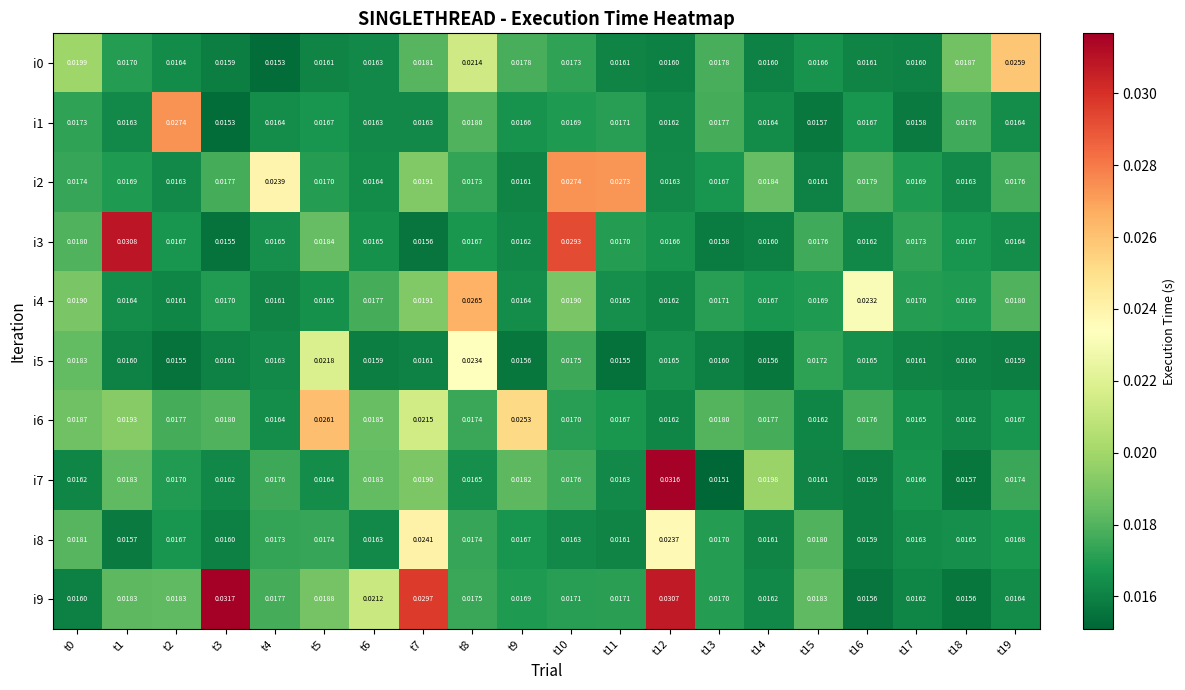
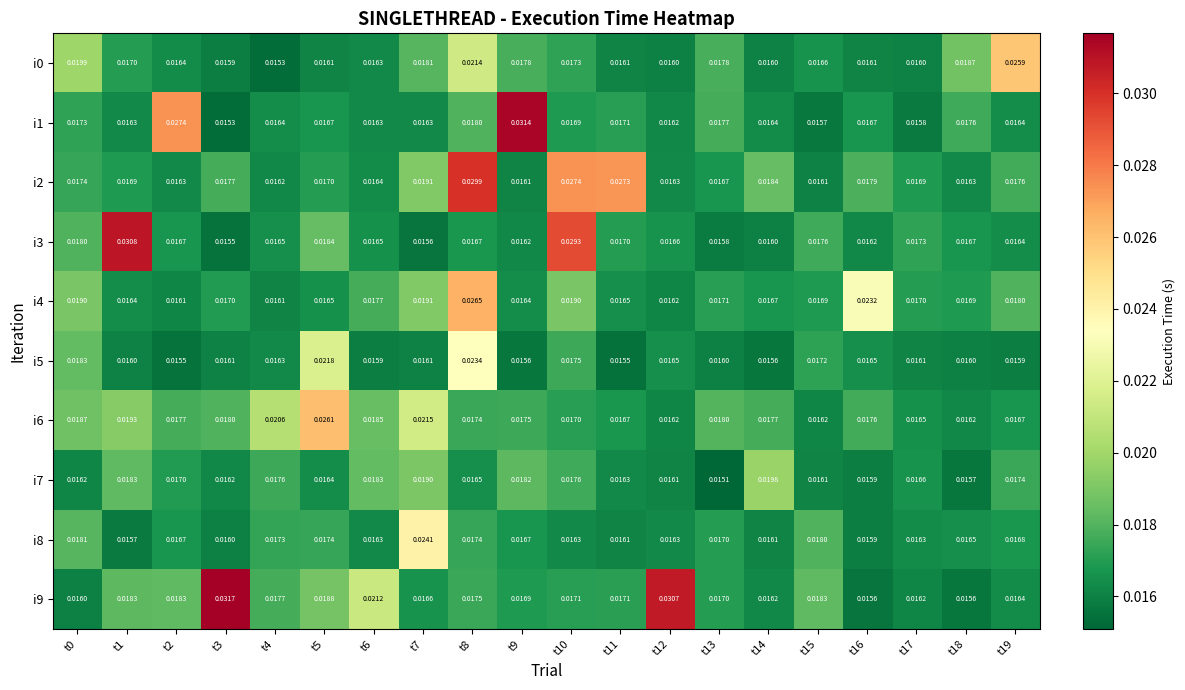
  {
    "i0": {
      "t0": 0.0199,
      "t1": 0.0170,
      "t2": 0.0164,
      "t3": 0.0159,
      "t4": 0.0153,
      "t5": 0.0161,
      "t6": 0.0163,
      "t7": 0.0181,
      "t8": 0.0214,
      "t9": 0.0178,
      "t10": 0.0173,
      "t11": 0.0161,
      "t12": 0.0160,
      "t13": 0.0178,
      "t14": 0.0160,
      "t15": 0.0166,
      "t16": 0.0161,
      "t17": 0.0160,
      "t18": 0.0187,
      "t19": 0.0259
    },
    "i1": {
      "t0": 0.0173,
      "t1": 0.0163,
      "t2": 0.0274,
      "t3": 0.0153,
      "t4": 0.0164,
      "t5": 0.0167,
      "t6": 0.0163,
      "t7": 0.0163,
      "t8": 0.0180,
-     "t9": 0.0166,
+     "t9": 0.0314,
      "t10": 0.0169,
      "t11": 0.0171,
      "t12": 0.0162,
      "t13": 0.0177,
      "t14": 0.0164,
      "t15": 0.0157,
      "t16": 0.0167,
      "t17": 0.0158,
      "t18": 0.0176,
      "t19": 0.0164
    },
    "i2": {
      "t0": 0.0174,
      "t1": 0.0169,
      "t2": 0.0163,
      "t3": 0.0177,
-     "t4": 0.0239,
+     "t4": 0.0162,
      "t5": 0.0170,
      "t6": 0.0164,
      "t7": 0.0191,
-     "t8": 0.0173,
+     "t8": 0.0299,
      "t9": 0.0161,
      "t10": 0.0274,
      "t11": 0.0273,
      "t12": 0.0163,
      "t13": 0.0167,
      "t14": 0.0184,
      "t15": 0.0161,
      "t16": 0.0179,
      "t17": 0.0169,
      "t18": 0.0163,
      "t19": 0.0176
    },
    "i3": {
      "t0": 0.0180,
      "t1": 0.0308,
      "t2": 0.0167,
      "t3": 0.0155,
      "t4": 0.0165,
      "t5": 0.0184,
      "t6": 0.0165,
      "t7": 0.0156,
      "t8": 0.0167,
      "t9": 0.0162,
      "t10": 0.0293,
      "t11": 0.0170,
      "t12": 0.0166,
      "t13": 0.0158,
      "t14": 0.0160,
      "t15": 0.0176,
      "t16": 0.0162,
      "t17": 0.0173,
      "t18": 0.0167,
      "t19": 0.0164
    },
    "i4": {
      "t0": 0.0190,
      "t1": 0.0164,
      "t2": 0.0161,
      "t3": 0.0170,
      "t4": 0.0161,
      "t5": 0.0165,
      "t6": 0.0177,
      "t7": 0.0191,
      "t8": 0.0265,
      "t9": 0.0164,
      "t10": 0.0190,
      "t11": 0.0165,
      "t12": 0.0162,
      "t13": 0.0171,
      "t14": 0.0167,
      "t15": 0.0169,
      "t16": 0.0232,
      "t17": 0.0170,
      "t18": 0.0169,
      "t19": 0.0180
    },
    "i5": {
      "t0": 0.0183,
      "t1": 0.0160,
      "t2": 0.0155,
      "t3": 0.0161,
      "t4": 0.0163,
      "t5": 0.0218,
      "t6": 0.0159,
      "t7": 0.0161,
      "t8": 0.0234,
      "t9": 0.0156,
      "t10": 0.0175,
      "t11": 0.0155,
      "t12": 0.0165,
      "t13": 0.0160,
      "t14": 0.0156,
      "t15": 0.0172,
      "t16": 0.0165,
      "t17": 0.0161,
      "t18": 0.0160,
      "t19": 0.0159
    },
    "i6": {
      "t0": 0.0187,
      "t1": 0.0193,
      "t2": 0.0177,
      "t3": 0.0180,
-     "t4": 0.0164,
+     "t4": 0.0206,
      "t5": 0.0261,
      "t6": 0.0185,
      "t7": 0.0215,
      "t8": 0.0174,
-     "t9": 0.0253,
+     "t9": 0.0175,
      "t10": 0.0170,
      "t11": 0.0167,
      "t12": 0.0162,
      "t13": 0.0180,
      "t14": 0.0177,
      "t15": 0.0162,
      "t16": 0.0176,
      "t17": 0.0165,
      "t18": 0.0162,
      "t19": 0.0167
    },
    "i7": {
      "t0": 0.0162,
      "t1": 0.0183,
      "t2": 0.0170,
      "t3": 0.0162,
      "t4": 0.0176,
      "t5": 0.0164,
      "t6": 0.0183,
      "t7": 0.0190,
      "t8": 0.0165,
      "t9": 0.0182,
      "t10": 0.0176,
      "t11": 0.0163,
-     "t12": 0.0316,
+     "t12": 0.0161,
      "t13": 0.0151,
      "t14": 0.0198,
      "t15": 0.0161,
      "t16": 0.0159,
      "t17": 0.0166,
      "t18": 0.0157,
      "t19": 0.0174
    },
    "i8": {
      "t0": 0.0181,
      "t1": 0.0157,
      "t2": 0.0167,
      "t3": 0.0160,
      "t4": 0.0173,
      "t5": 0.0174,
      "t6": 0.0163,
      "t7": 0.0241,
      "t8": 0.0174,
      "t9": 0.0167,
      "t10": 0.0163,
      "t11": 0.0161,
-     "t12": 0.0237,
+     "t12": 0.0163,
      "t13": 0.0170,
      "t14": 0.0161,
      "t15": 0.0180,
      "t16": 0.0159,
      "t17": 0.0163,
      "t18": 0.0165,
      "t19": 0.0168
    },
    "i9": {
      "t0": 0.0160,
      "t1": 0.0183,
      "t2": 0.0183,
      "t3": 0.0317,
      "t4": 0.0177,
      "t5": 0.0188,
      "t6": 0.0212,
-     "t7": 0.0297,
+     "t7": 0.0166,
      "t8": 0.0175,
      "t9": 0.0169,
      "t10": 0.0171,
      "t11": 0.0171,
      "t12": 0.0307,
      "t13": 0.0170,
      "t14": 0.0162,
      "t15": 0.0183,
      "t16": 0.0156,
      "t17": 0.0162,
      "t18": 0.0156,
      "t19": 0.0164
    }
  }
